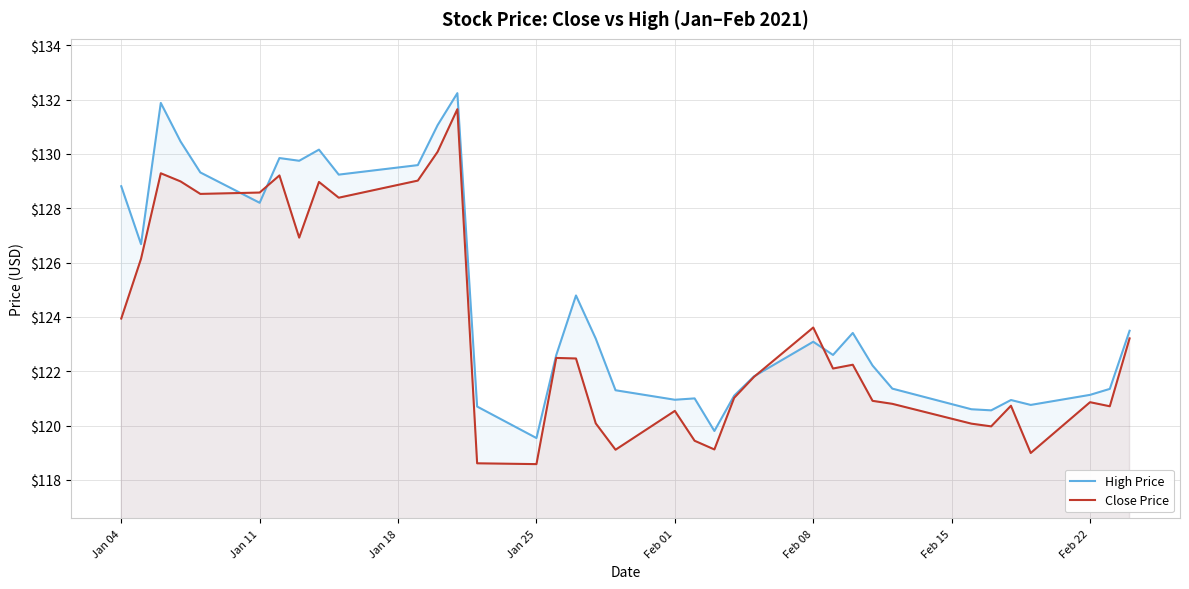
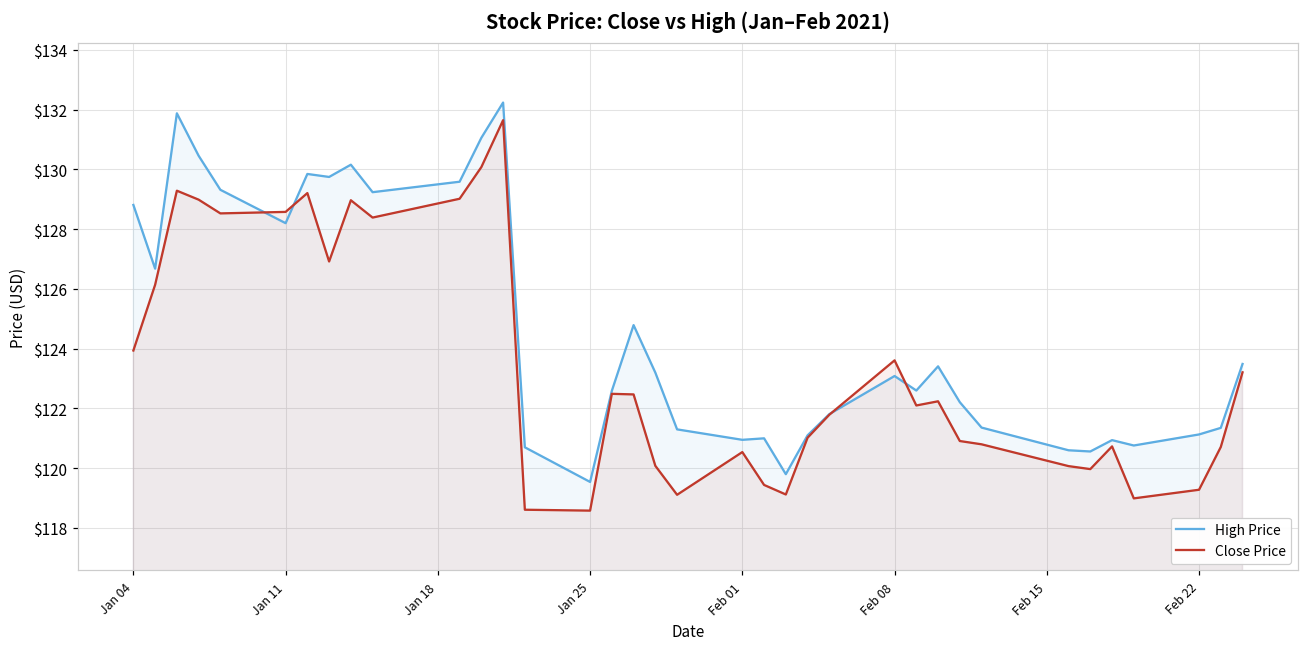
  {
    "High Price": {
      "Jan 04": "$128.8",
      "Jan 11": "$128.2",
      "Jan 25": "$119.5",
      "Feb 01": "$120.9",
      "Feb 08": "$123.1",
      "Feb 22": "$121.1"
    },
    "Close Price": {
      "Jan 04": "$123.9",
      "Jan 11": "$128.6",
      "Jan 25": "$118.6",
      "Feb 01": "$120.5",
      "Feb 08": "$123.6",
-     "Feb 22": "$120.9"
+     "Feb 22": "$119.3"
    }
  }
